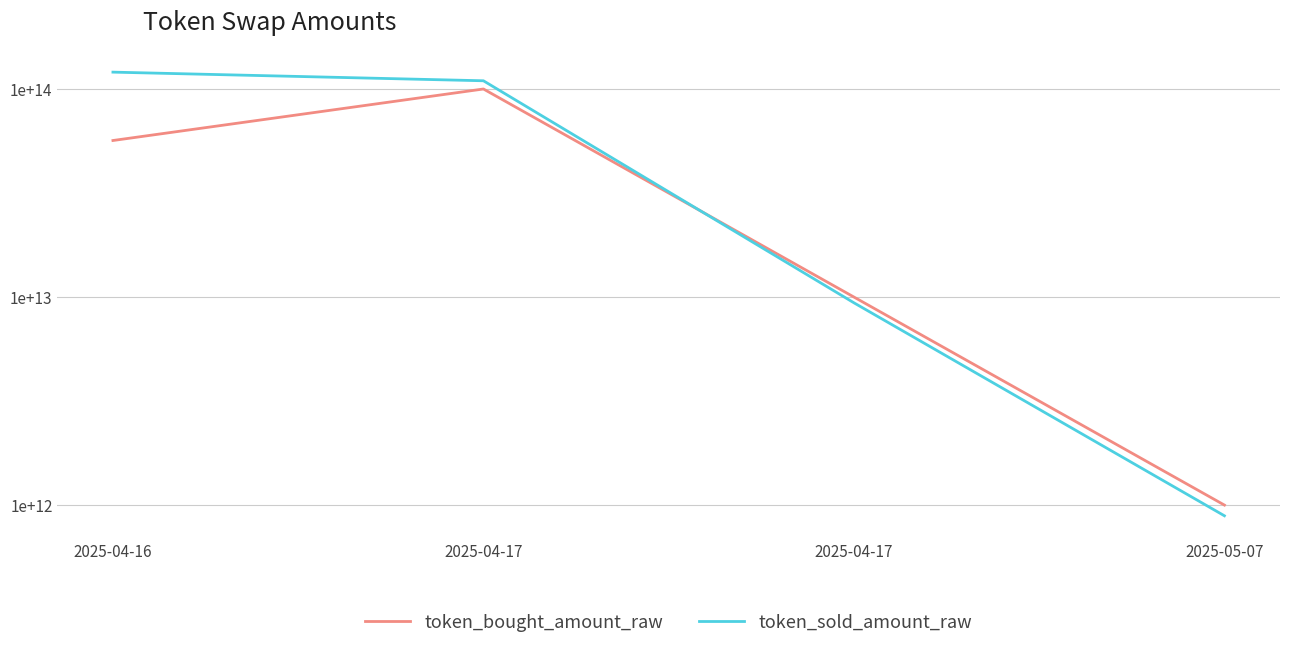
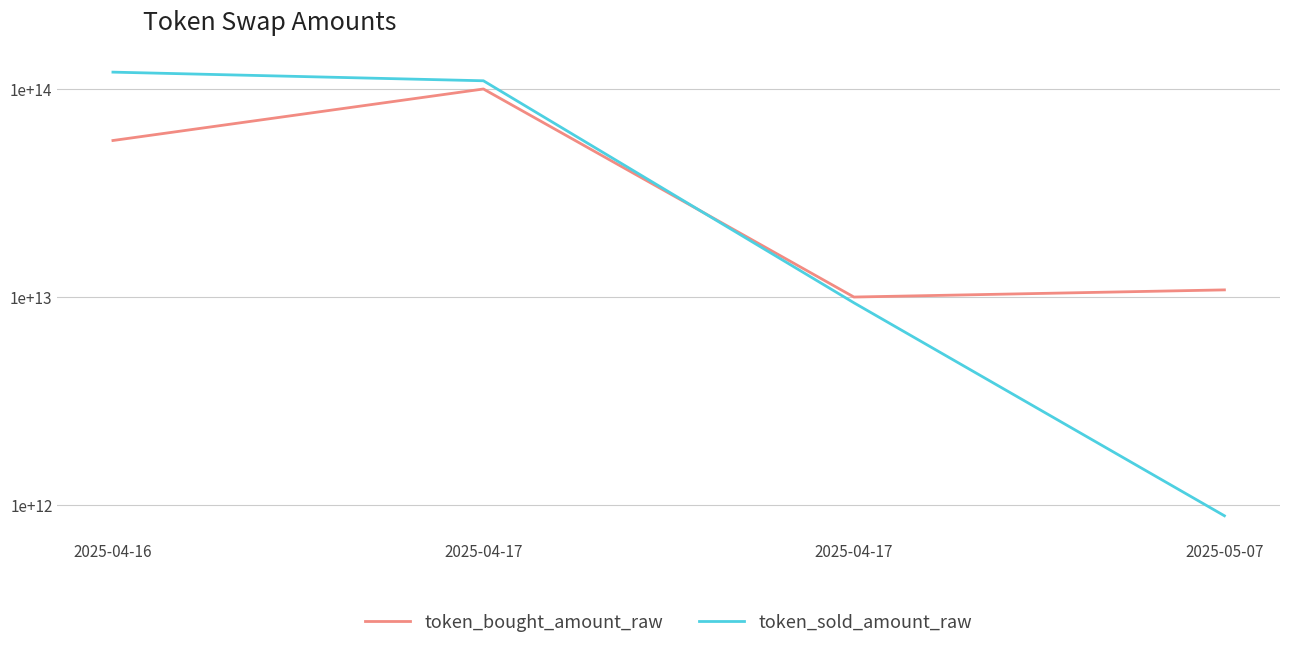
  {
    "token_bought_amount_raw": {
      "2025-04-16": 57000000000000,
-     "2025-05-07": 1000000000000
+     "2025-05-07": 11000000000000
    },
    "token_sold_amount_raw": {
      "2025-04-16": 120000000000000,
      "2025-05-07": 890000000000
    }
  }
